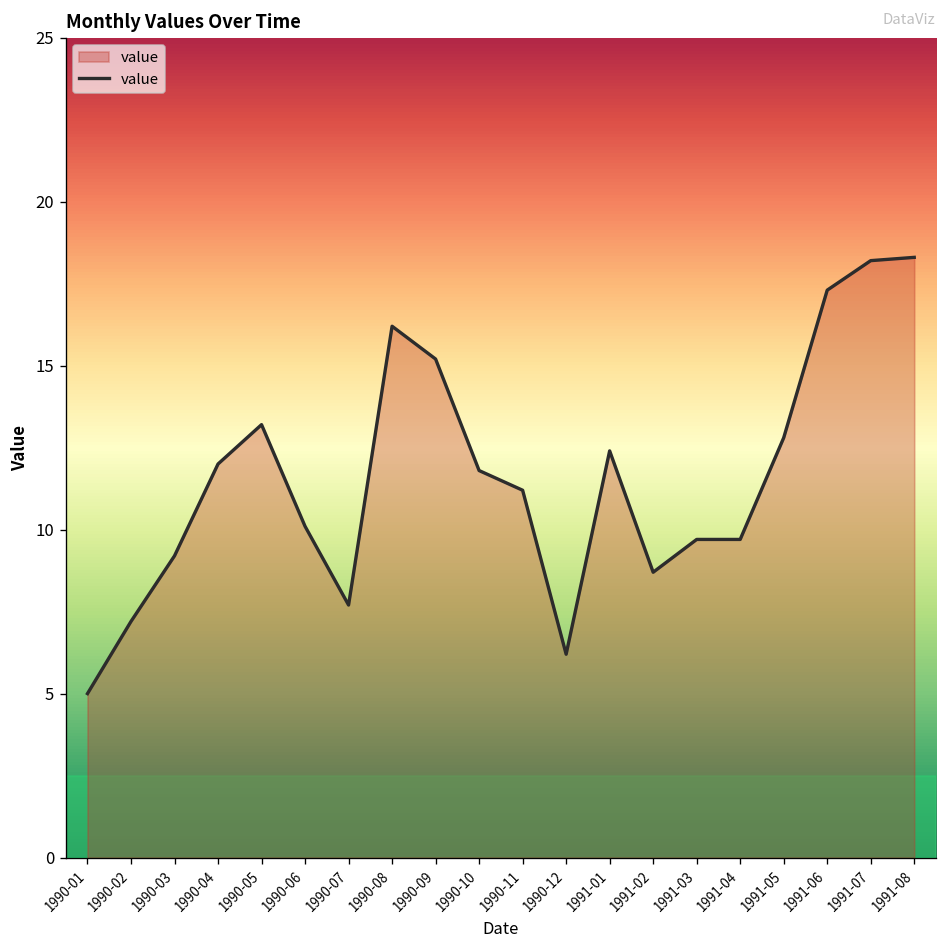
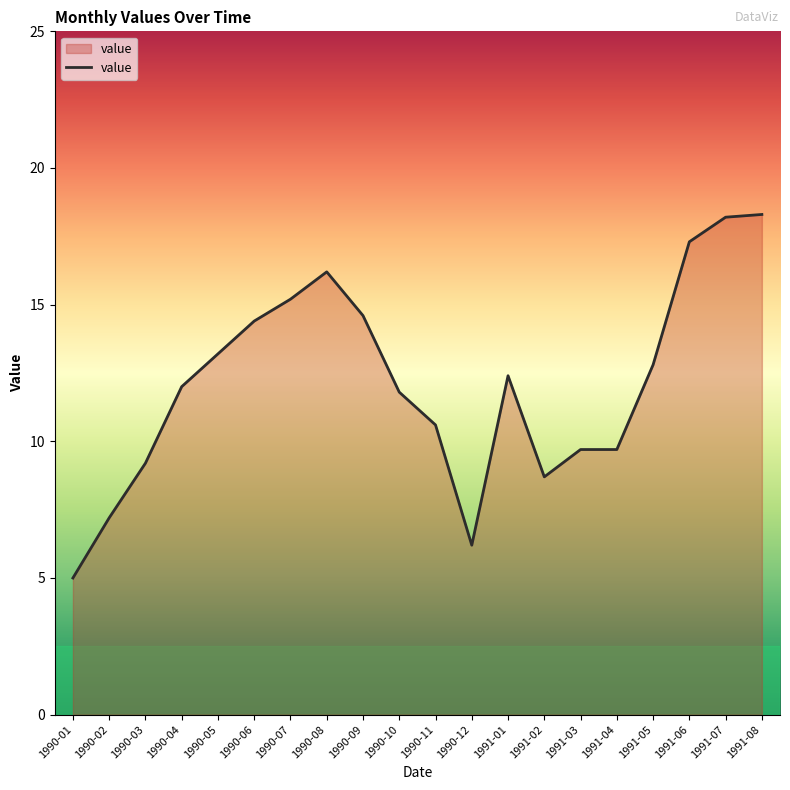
  {
    "1990-01": 5.0,
    "1990-02": 7.2,
    "1990-03": 9.2,
    "1990-04": 12.0,
    "1990-05": 13.2,
-   "1990-06": 10.1,
-   "1990-07": 7.7,
+   "1990-06": 14.4,
+   "1990-07": 15.2,
    "1990-08": 16.2,
-   "1990-09": 15.2,
+   "1990-09": 14.6,
    "1990-10": 11.8,
-   "1990-11": 11.2,
+   "1990-11": 10.6,
    "1990-12": 6.2,
    "1991-01": 12.4,
    "1991-02": 8.7,
    "1991-03": 9.7,
    "1991-04": 9.7,
    "1991-05": 12.8,
    "1991-06": 17.3,
    "1991-07": 18.2,
    "1991-08": 18.3
  }
